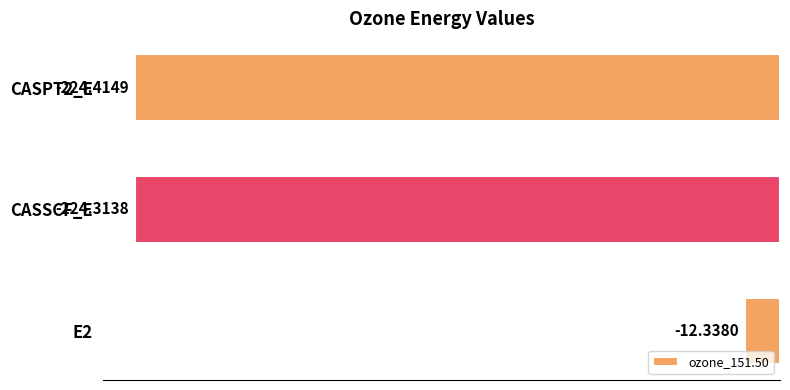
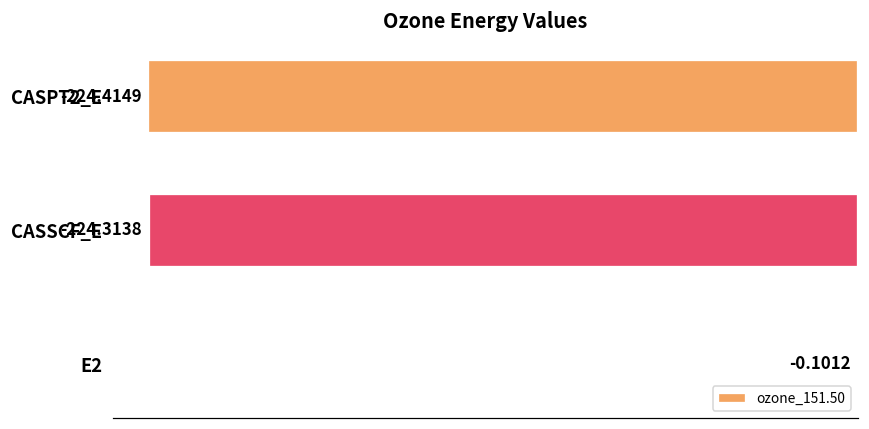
  {
    "CASPT2_E": -224.4149,
    "CASSCF_E": -224.3138,
-   "E2": -12.3380
+   "E2": -0.1012
  }
